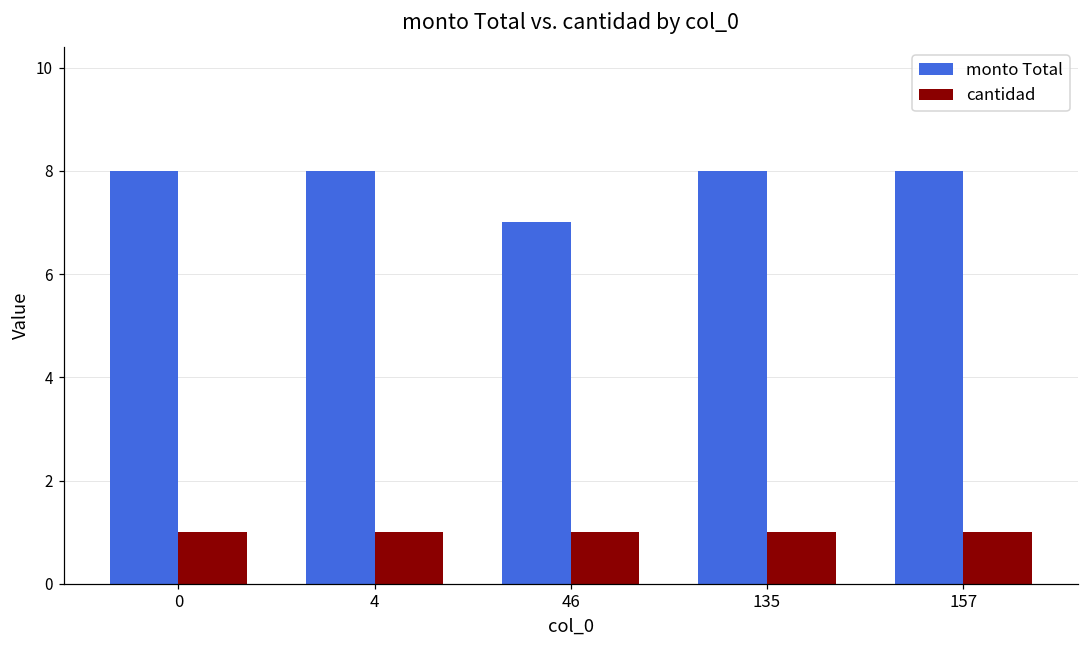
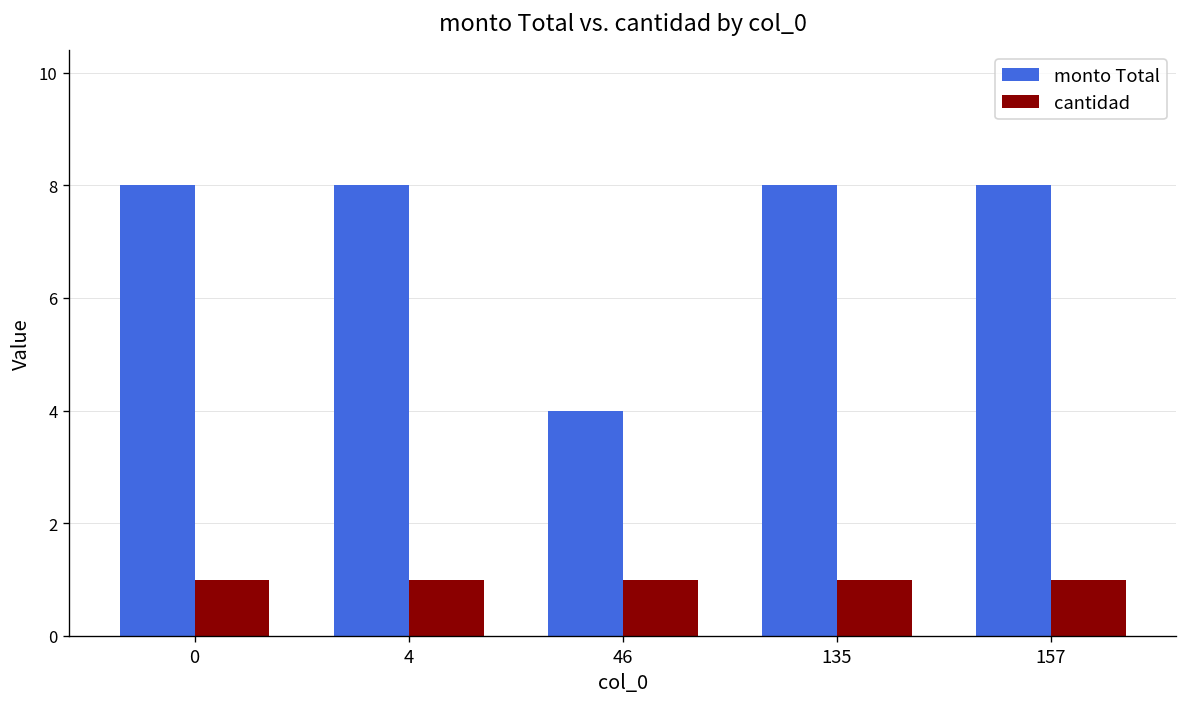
  {
    "monto Total": {
      "0": 8,
      "4": 8,
-     "46": 7,
+     "46": 4,
      "135": 8,
      "157": 8
    },
    "cantidad": {
      "0": 1,
      "4": 1,
      "46": 1,
      "135": 1,
      "157": 1
    }
  }
